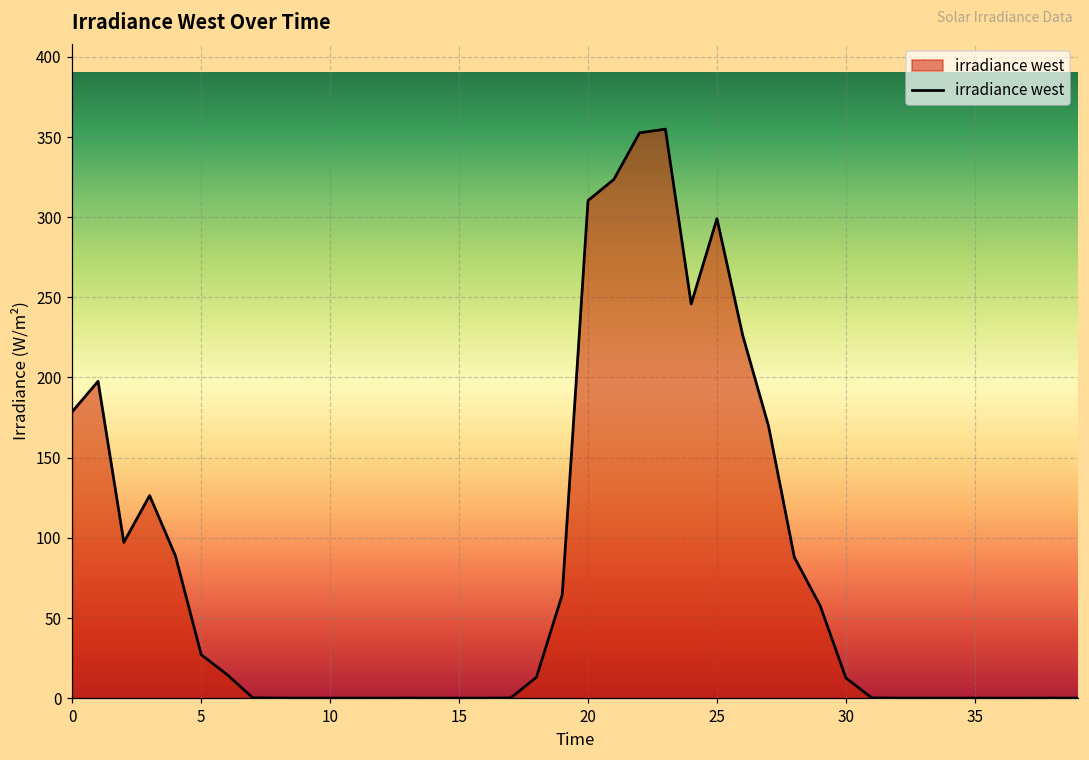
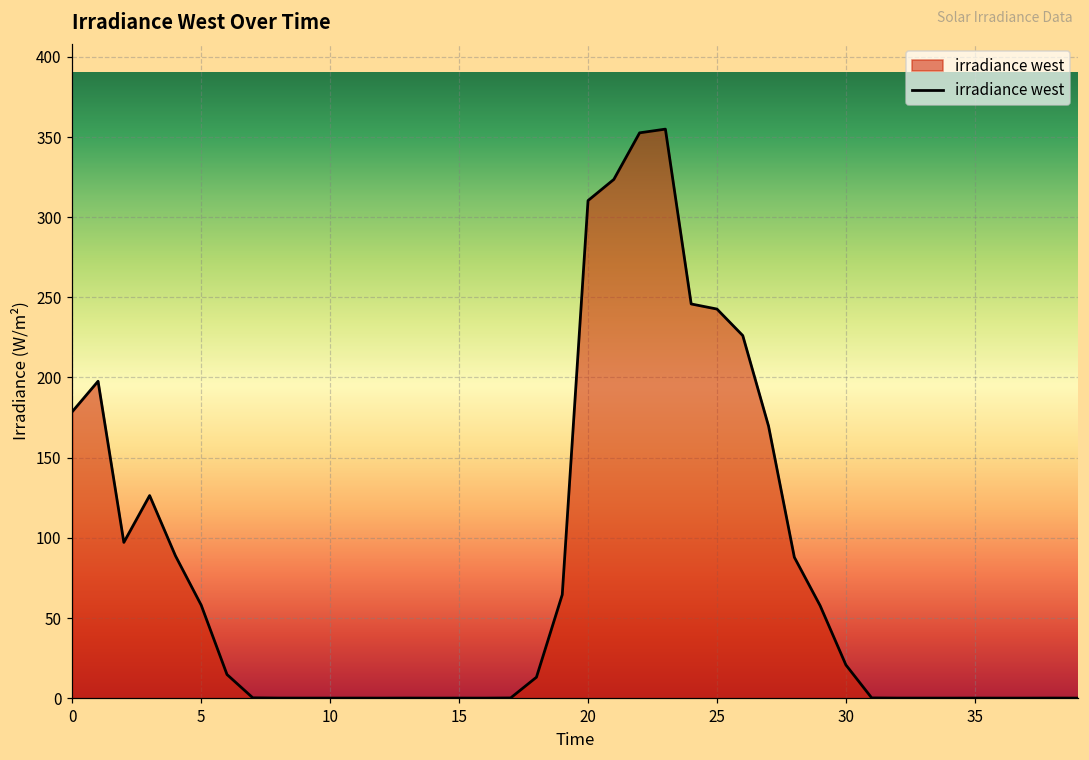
  {
    "0": 179,
-   "5": 27,
+   "5": 58,
    "10": 0,
    "15": 0,
    "20": 310,
-   "25": 299,
-   "30": 13,
+   "25": 243,
+   "30": 21,
    "35": 0
  }
